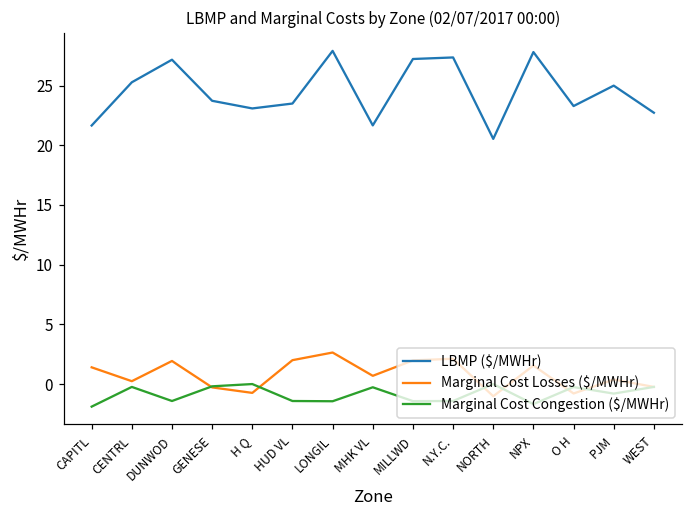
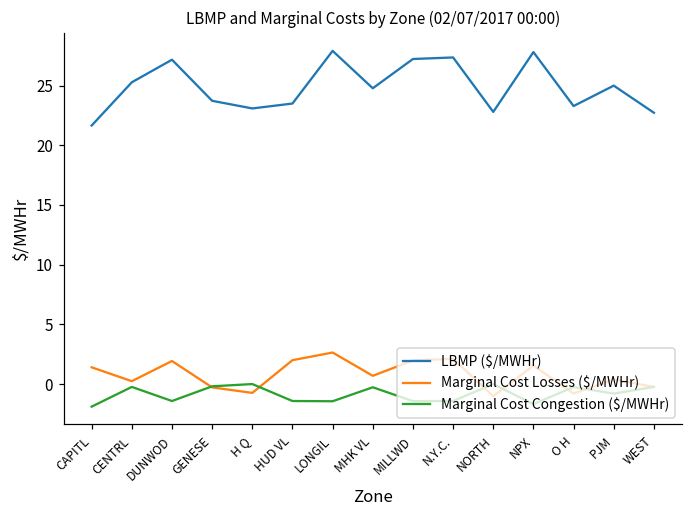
  {
    "LBMP ($/MWHr)": {
      "CAPITL": 21.7,
      "CENTRL": 25.3,
      "DUNWOD": 27.2,
      "GENESE": 23.7,
      "H Q": 23.1,
      "HUD VL": 23.5,
      "LONGIL": 27.9,
-     "MHK VL": 21.7,
+     "MHK VL": 24.8,
      "MILLWD": 27.2,
      "N.Y.C.": 27.4,
-     "NORTH": 20.5,
+     "NORTH": 22.8,
      "NPX": 27.8,
      "O H": 23.3,
      "PJM": 25.0,
      "WEST": 22.7
    },
    "Marginal Cost Losses ($/MWHr)": {
      "CAPITL": 1.4,
      "CENTRL": 0.2,
      "DUNWOD": 1.9,
      "H Q": -0.7,
      "HUD VL": 2.0,
      "LONGIL": 2.6,
      "MHK VL": 0.7
    },
    "Marginal Cost Congestion ($/MWHr)": {
      "CAPITL": -1.9,
      "CENTRL": -0.2,
      "DUNWOD": -1.4,
      "H Q": 0.0,
      "HUD VL": -1.4,
      "LONGIL": -1.4,
      "MHK VL": -0.3
    }
  }
